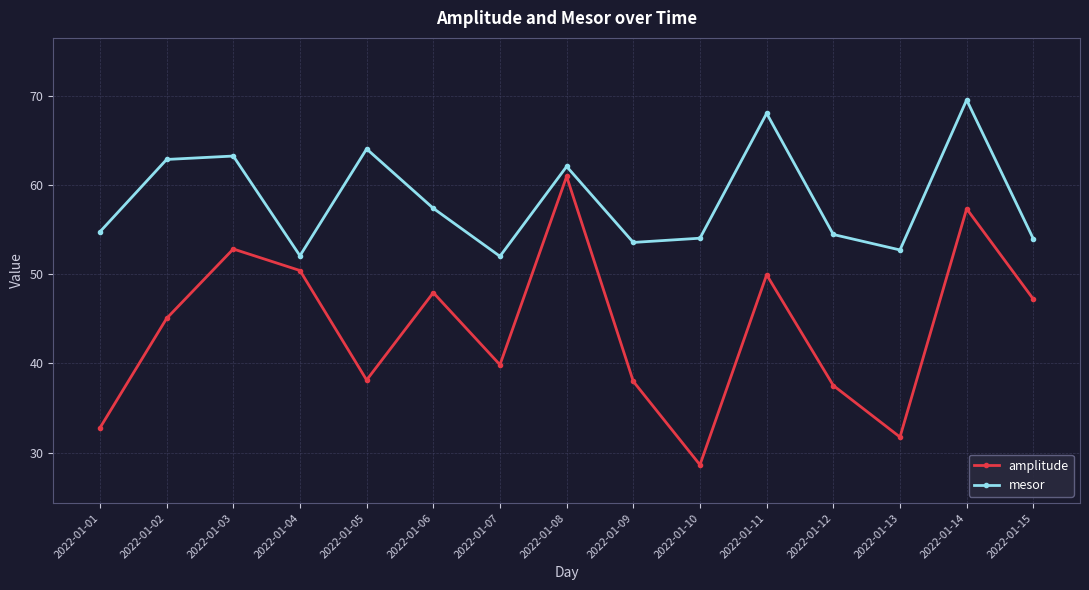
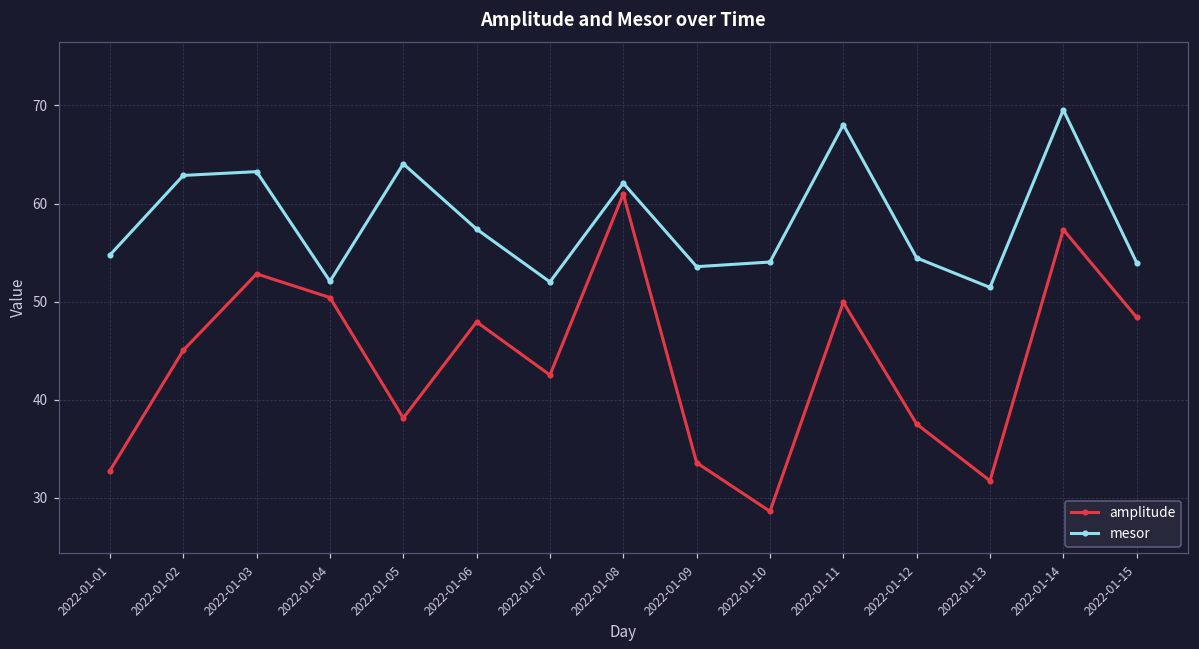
  {
    "amplitude": {
      "2022-01-01": 33,
      "2022-01-02": 45,
      "2022-01-03": 53,
      "2022-01-04": 50,
      "2022-01-05": 38,
      "2022-01-06": 48,
-     "2022-01-07": 40,
+     "2022-01-07": 43,
      "2022-01-08": 61,
-     "2022-01-09": 38,
+     "2022-01-09": 34,
      "2022-01-10": 29,
      "2022-01-11": 50,
      "2022-01-12": 38,
      "2022-01-13": 32,
      "2022-01-14": 57,
-     "2022-01-15": 47
+     "2022-01-15": 48
    },
    "mesor": {
      "2022-01-01": 55,
      "2022-01-02": 63,
      "2022-01-03": 63,
      "2022-01-04": 52,
      "2022-01-05": 64,
      "2022-01-06": 57,
      "2022-01-07": 52,
      "2022-01-08": 62,
      "2022-01-09": 54,
      "2022-01-10": 54,
      "2022-01-11": 68,
      "2022-01-12": 54,
-     "2022-01-13": 53,
+     "2022-01-13": 51,
      "2022-01-14": 70,
      "2022-01-15": 54
    }
  }
